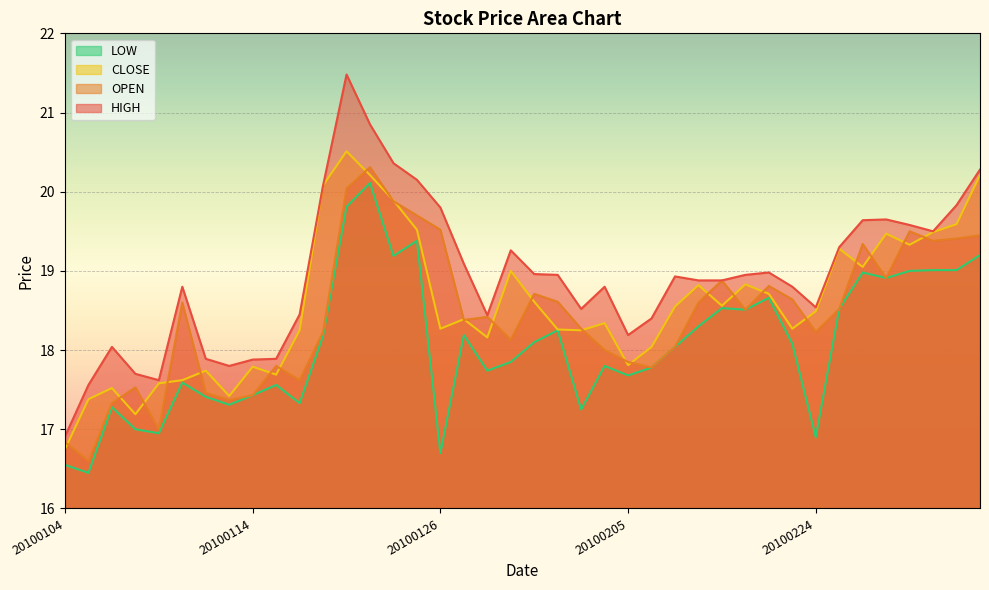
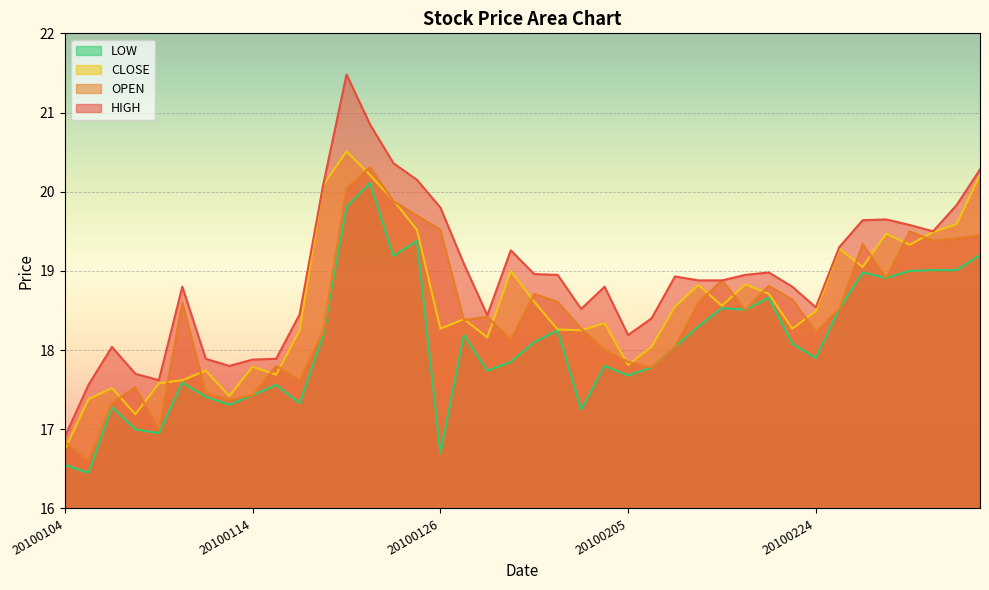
  {
    "LOW": {
      "20100104": 16.6,
      "20100126": 16.7,
      "20100205": 17.7,
-     "20100224": 16.9
+     "20100224": 17.9
    },
    "CLOSE": {
      "20100104": 16.8,
      "20100114": 17.8,
      "20100126": 18.3,
      "20100205": 17.8,
      "20100224": 18.5
    }
  }
